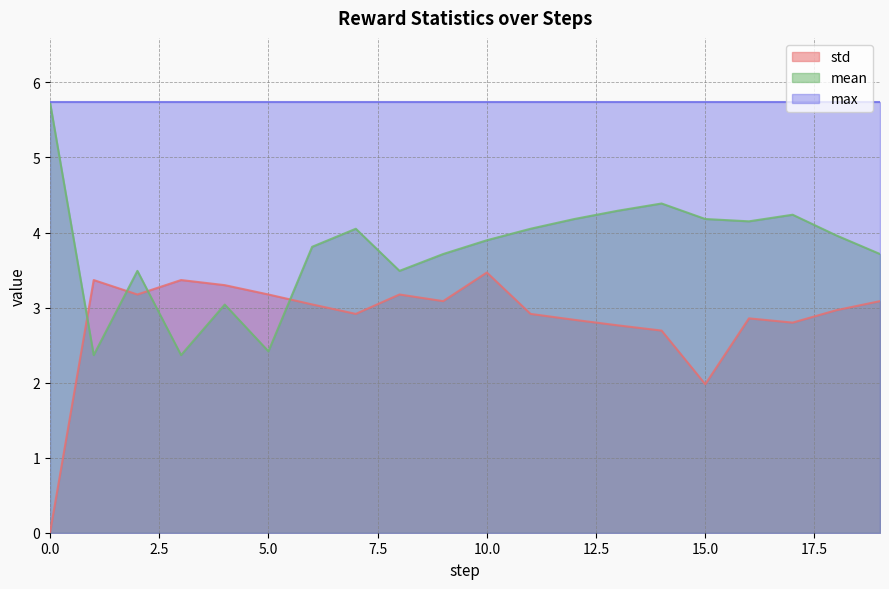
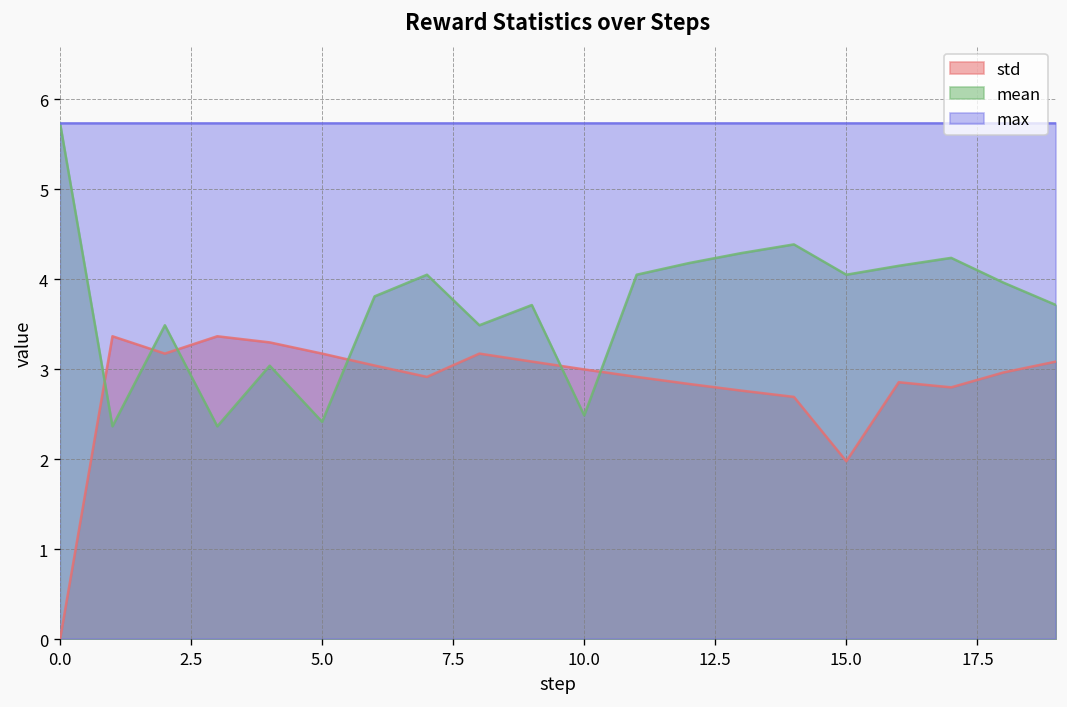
  {
    "std": {
      "0.0": 0.0,
      "5.0": 3.2,
-     "10.0": 3.5,
+     "10.0": 3.0,
      "15.0": 2.0
    },
    "mean": {
      "5.0": 2.4,
-     "10.0": 3.9,
-     "15.0": 4.2
+     "10.0": 2.5,
+     "15.0": 4.1
    },
    "max": {
      "5.0": 5.7,
      "10.0": 5.7,
      "15.0": 5.7
    }
  }
